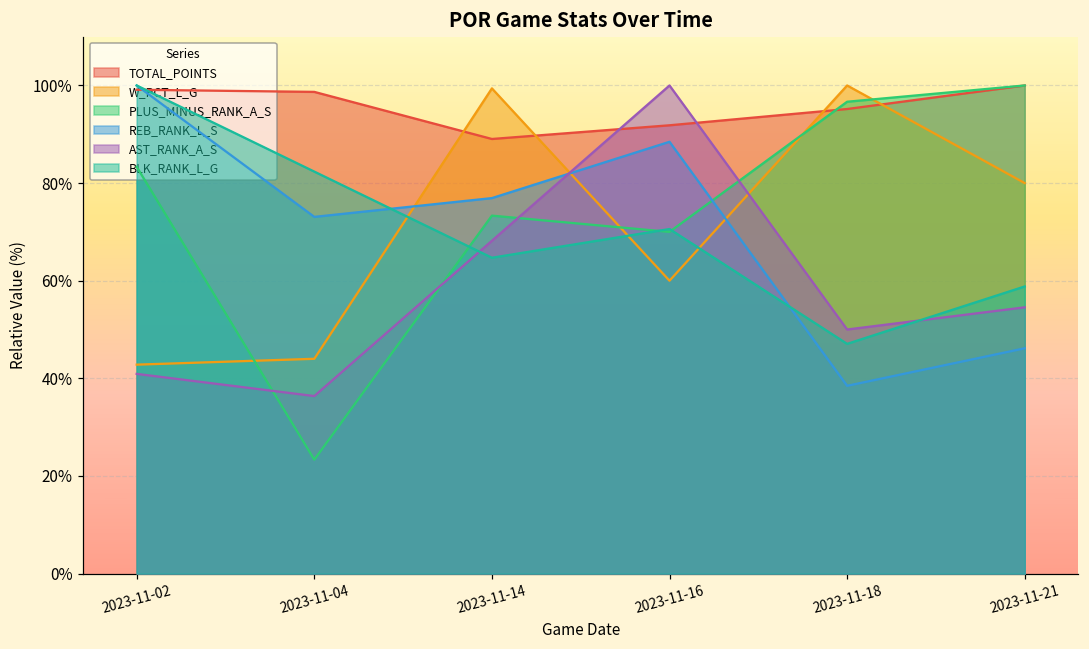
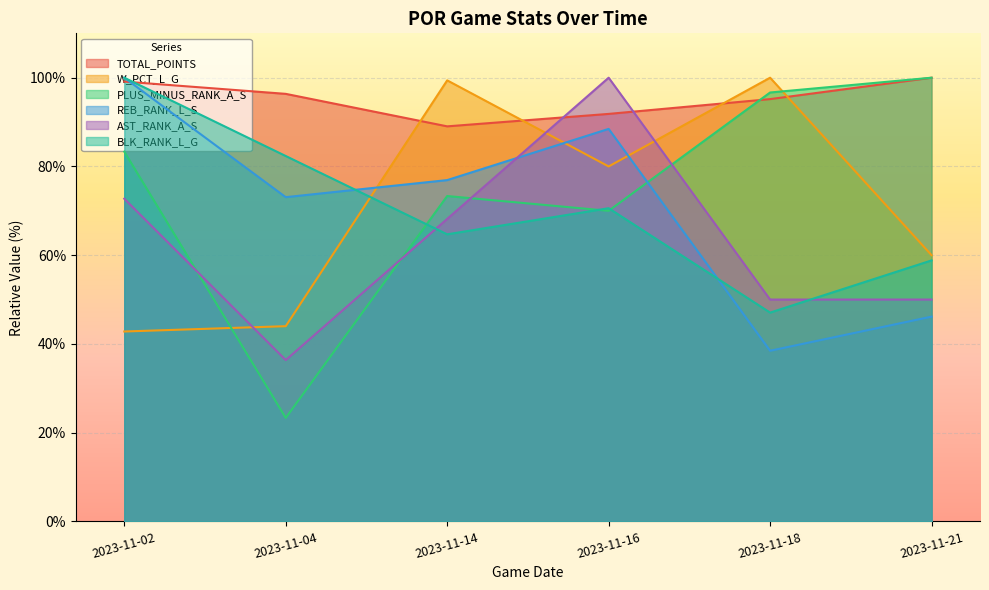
  {
    "TOTAL_POINTS": {
-     "2023-11-04": "99%",
+     "2023-11-04": "96%",
      "2023-11-14": "89%",
      "2023-11-16": "92%",
      "2023-11-18": "95%"
    },
    "W_PCT_L_G": {
      "2023-11-02": "43%",
      "2023-11-04": "44%",
      "2023-11-14": "99%",
-     "2023-11-16": "60%",
+     "2023-11-16": "80%",
      "2023-11-18": "100%",
-     "2023-11-21": "80%"
+     "2023-11-21": "60%"
    },
    "AST_RANK_A_S": {
-     "2023-11-02": "41%",
+     "2023-11-02": "73%",
      "2023-11-04": "36%",
      "2023-11-14": "68%",
      "2023-11-16": "100%",
      "2023-11-18": "50%",
-     "2023-11-21": "55%"
+     "2023-11-21": "50%"
    }
  }
